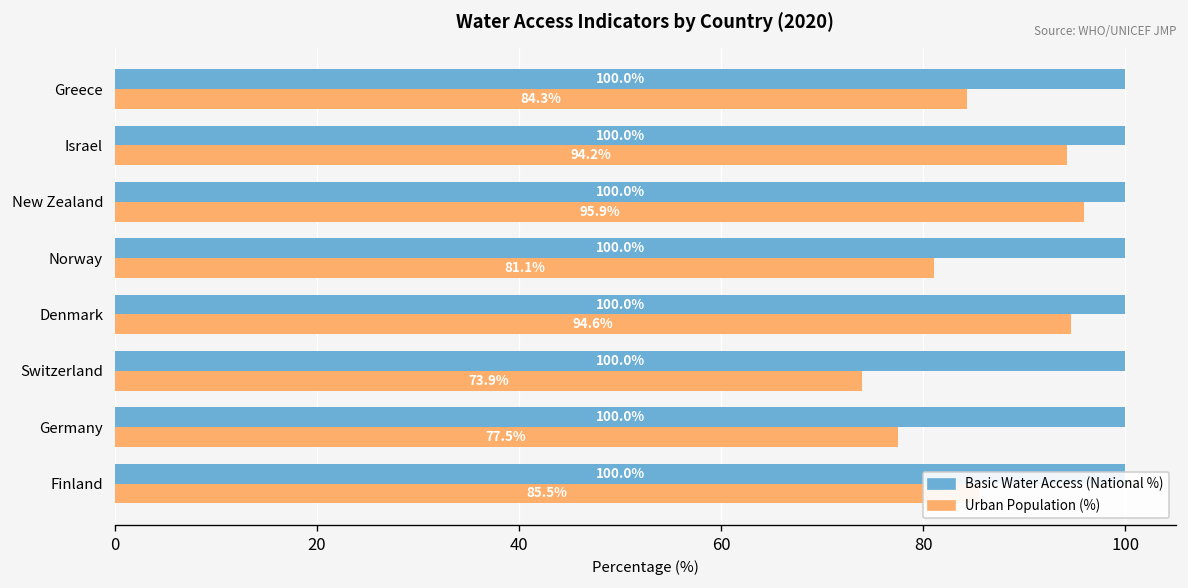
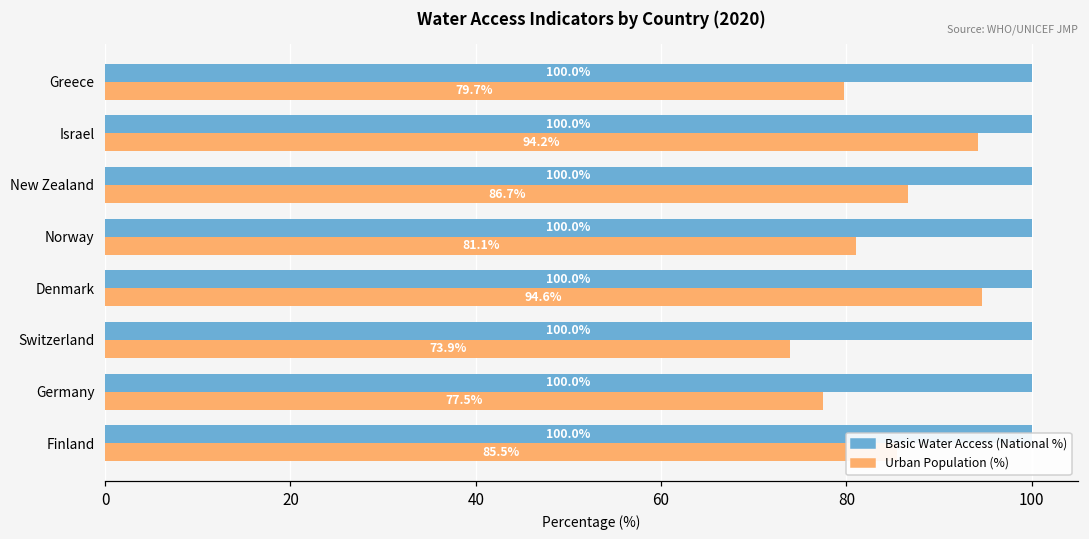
  {
    "Basic Water Access (National %)": {
      "Greece": "100.0%",
      "Israel": "100.0%",
      "New Zealand": "100.0%",
      "Norway": "100.0%",
      "Denmark": "100.0%",
      "Switzerland": "100.0%",
      "Germany": "100.0%",
      "Finland": "100.0%"
    },
    "Urban Population (%)": {
-     "Greece": "84.3%",
+     "Greece": "79.7%",
      "Israel": "94.2%",
-     "New Zealand": "95.9%",
+     "New Zealand": "86.7%",
      "Norway": "81.1%",
      "Denmark": "94.6%",
      "Switzerland": "73.9%",
      "Germany": "77.5%"
    }
  }
